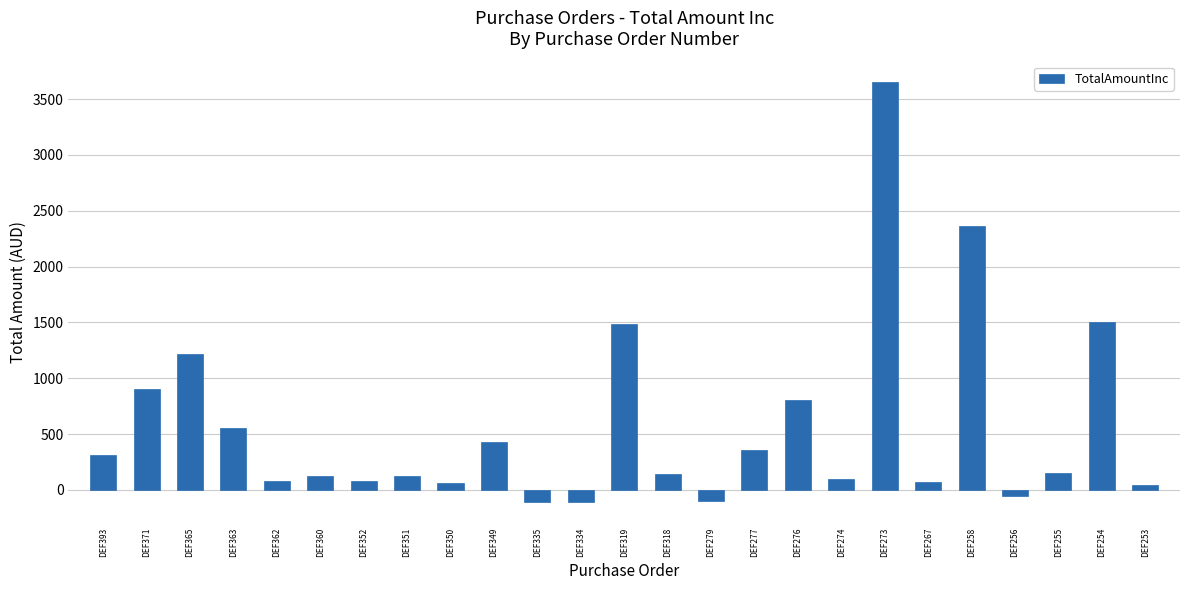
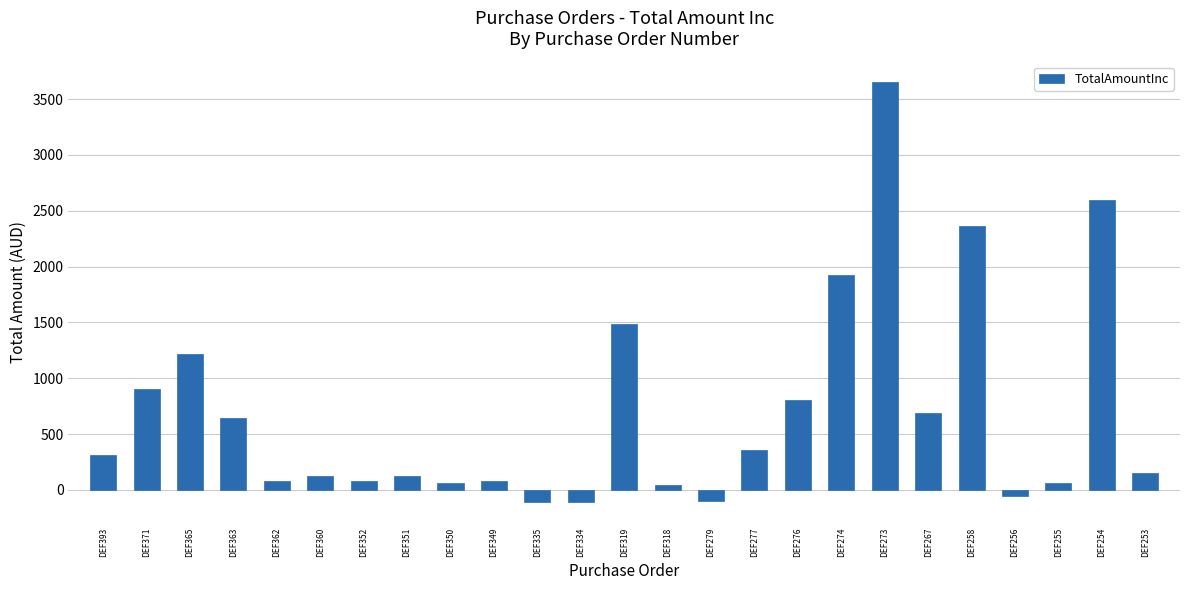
  {
    "DEF393": 310,
    "DEF371": 900,
    "DEF365": 1220,
-   "DEF363": 550,
+   "DEF363": 640,
    "DEF362": 80,
    "DEF360": 120,
    "DEF352": 80,
    "DEF351": 120,
    "DEF350": 60,
-   "DEF349": 430,
+   "DEF349": 80,
    "DEF335": -110,
    "DEF334": -110,
    "DEF319": 1490,
-   "DEF318": 140,
+   "DEF318": 40,
    "DEF279": -100,
    "DEF277": 360,
    "DEF276": 810,
-   "DEF274": 100,
+   "DEF274": 1930,
    "DEF273": 3650,
-   "DEF267": 70,
+   "DEF267": 690,
    "DEF258": 2370,
    "DEF256": -60,
-   "DEF255": 150,
-   "DEF254": 1500,
-   "DEF253": 40
+   "DEF255": 60,
+   "DEF254": 2600,
+   "DEF253": 150
  }
